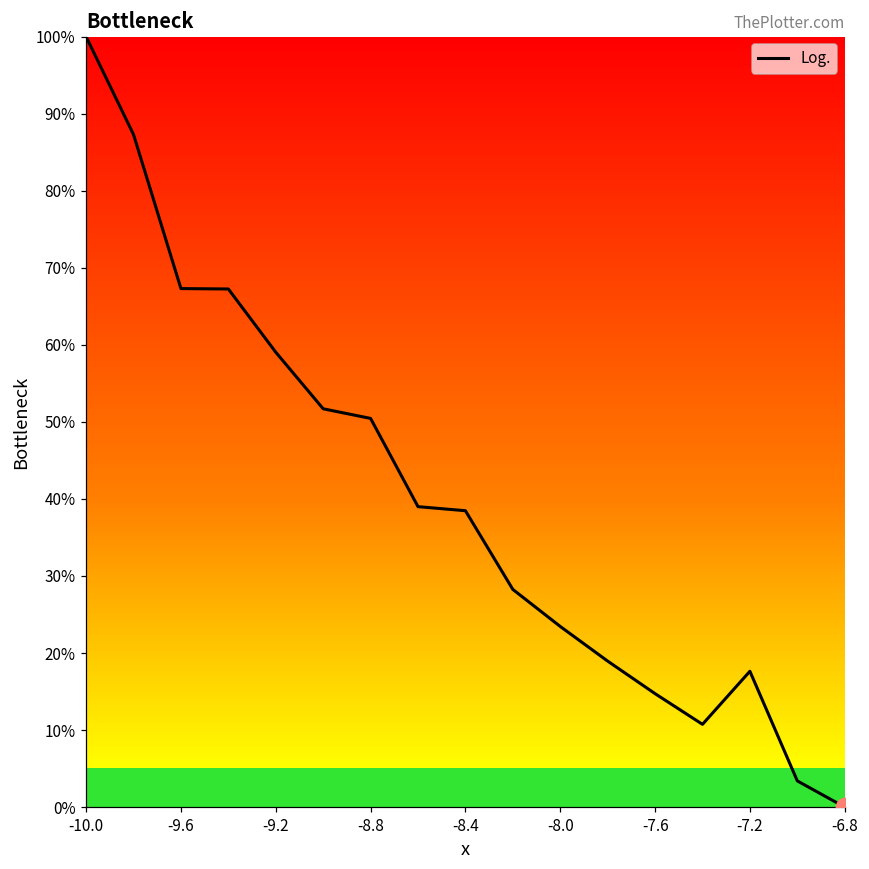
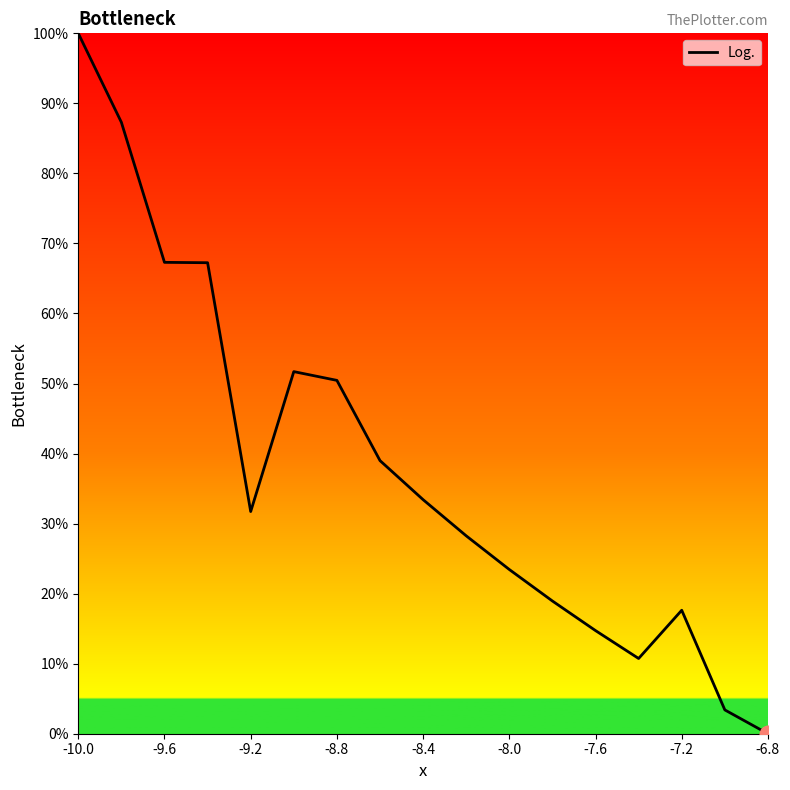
  {
    "Log.": {
      "-10.0": "100%",
      "-9.6": "67%",
-     "-9.2": "59%",
+     "-9.2": "32%",
      "-8.8": "50%",
-     "-8.4": "38%",
+     "-8.4": "33%",
      "-8.0": "23%",
      "-7.6": "15%",
      "-7.2": "18%"
    }
  }
